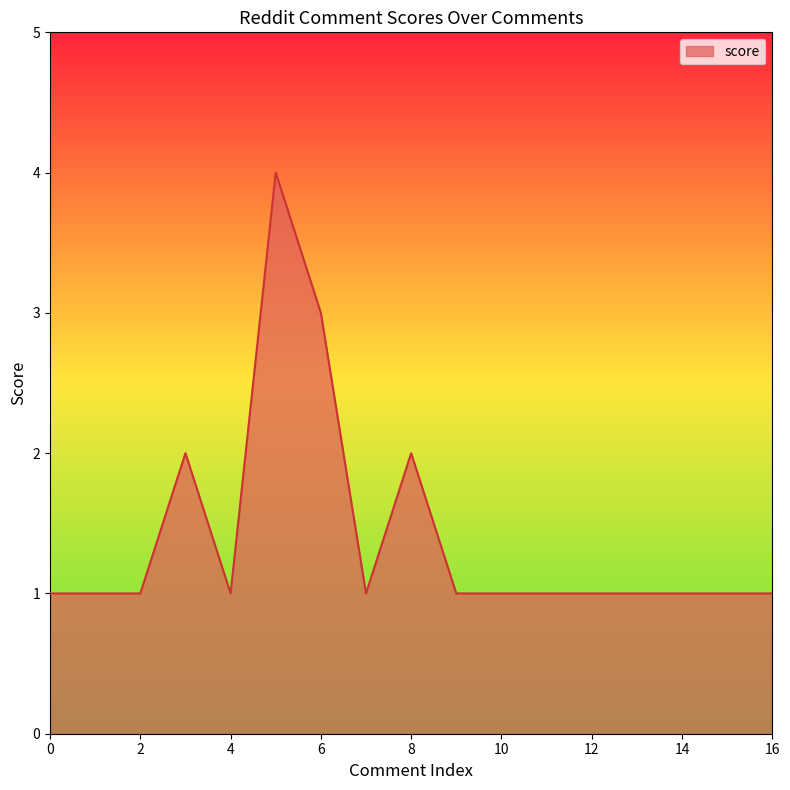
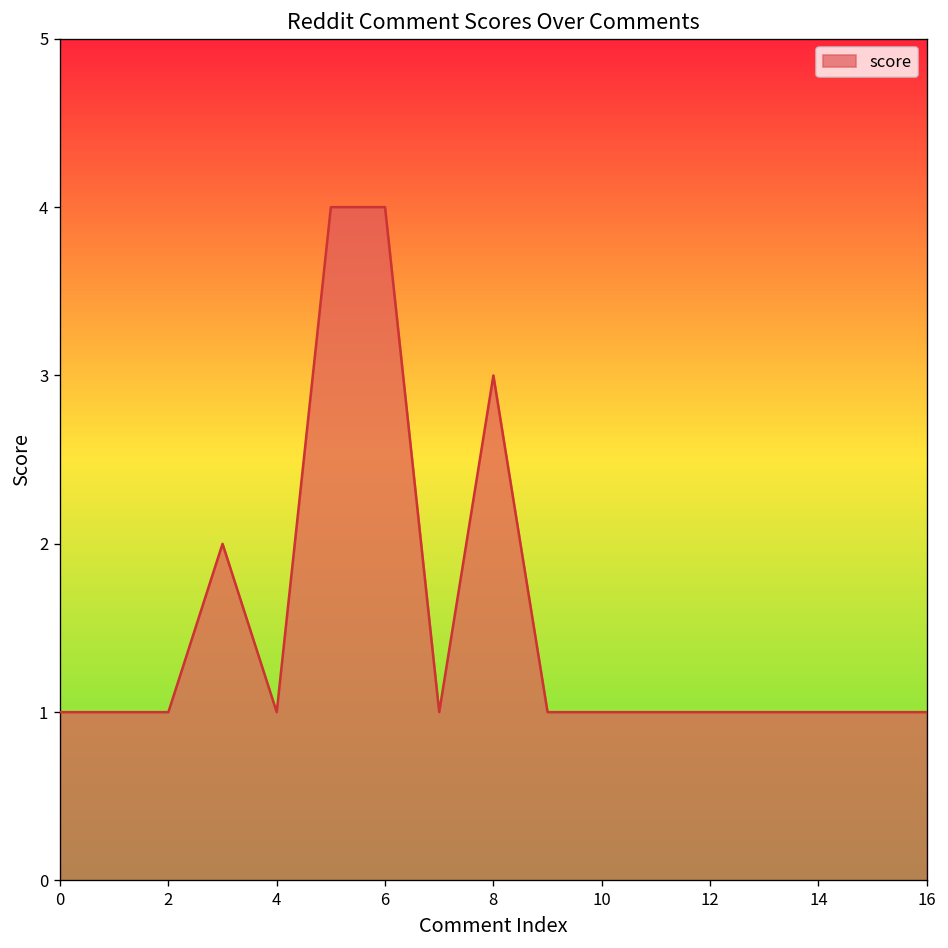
  {
    "0": 1,
    "2": 1,
    "4": 1,
-   "6": 3,
-   "8": 2,
+   "6": 4,
+   "8": 3,
    "10": 1,
    "12": 1,
    "14": 1,
    "16": 1
  }
